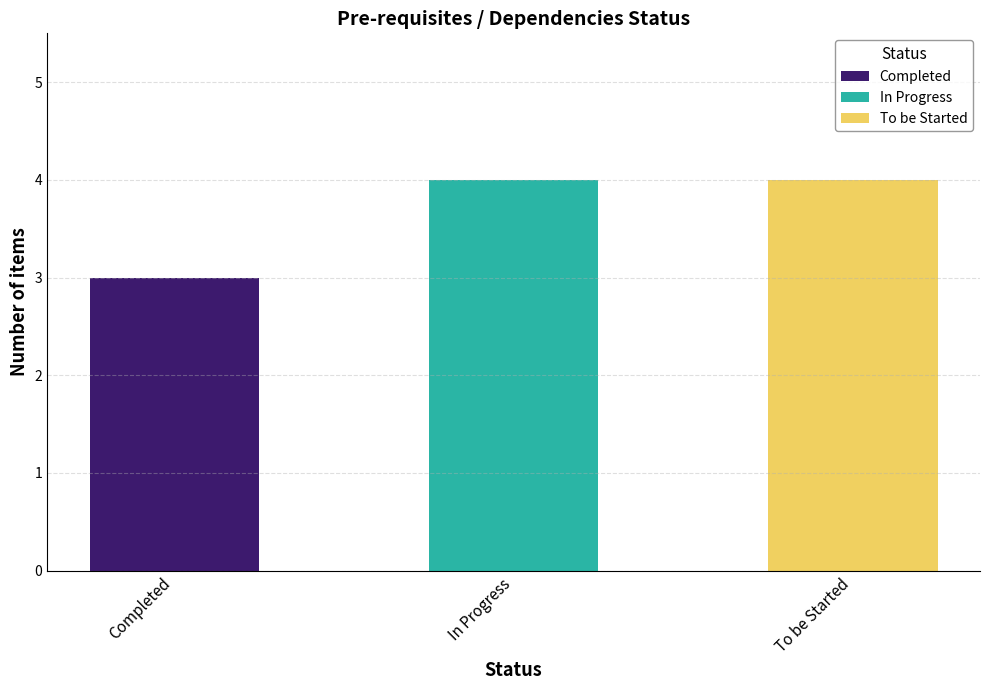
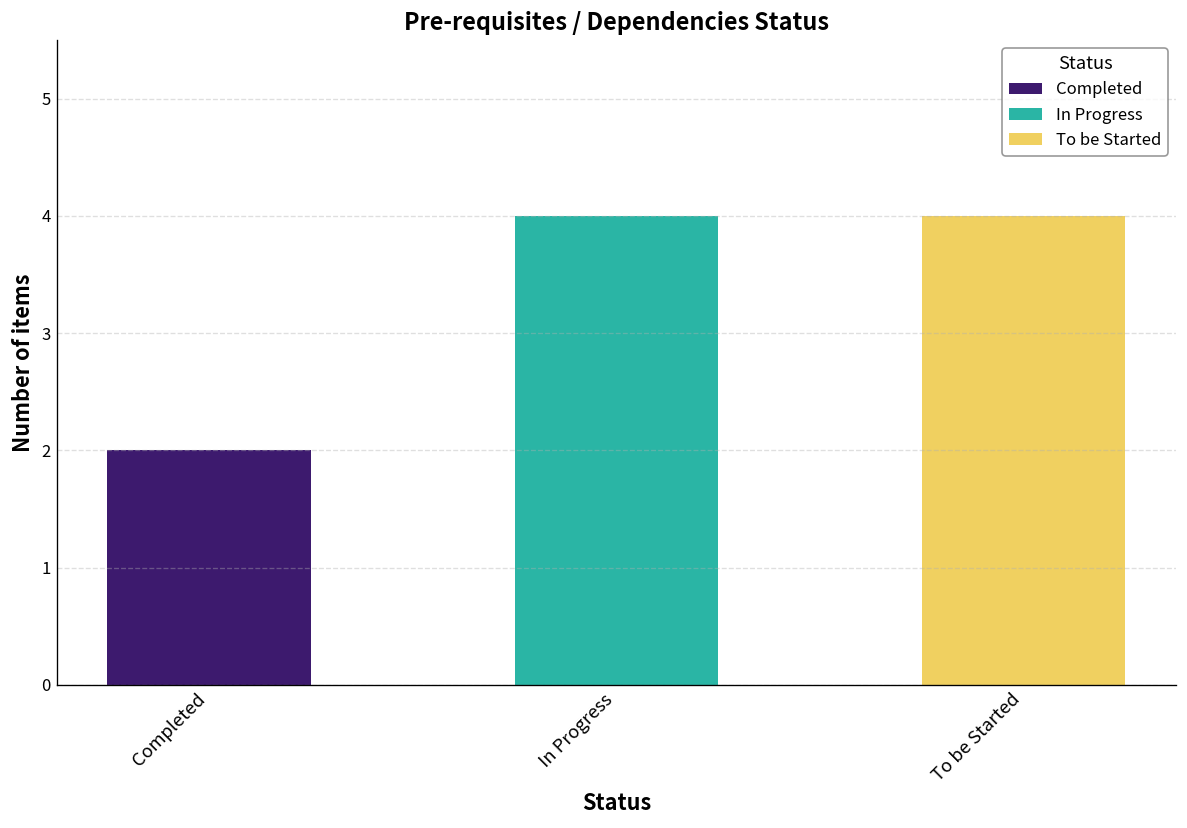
  {
-   "Completed": 3,
+   "Completed": 2,
    "In Progress": 4,
    "To be Started": 4
  }
